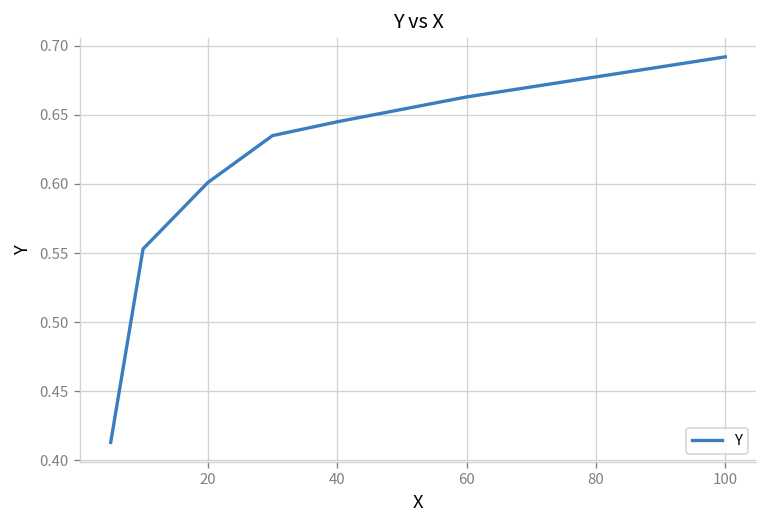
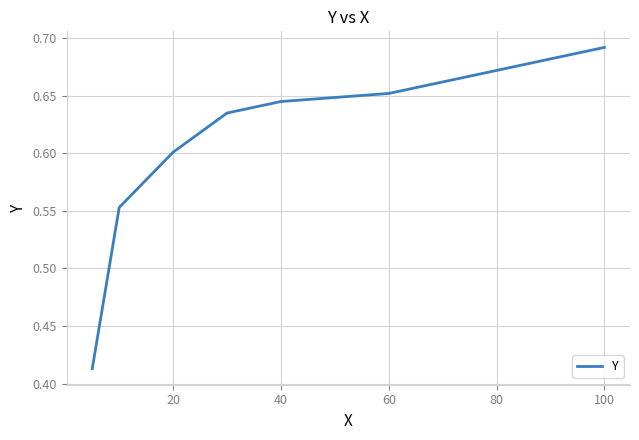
  {
    "20": 0.601,
    "40": 0.645,
-   "60": 0.663,
+   "60": 0.652,
    "100": 0.692
  }
